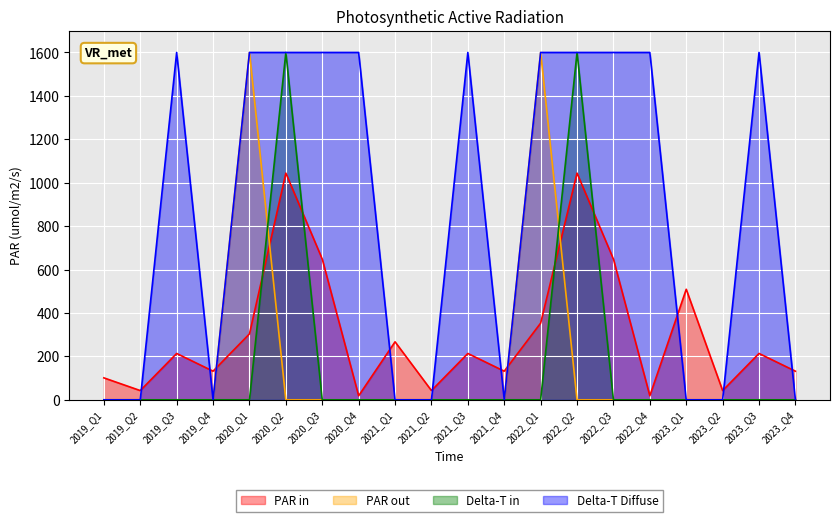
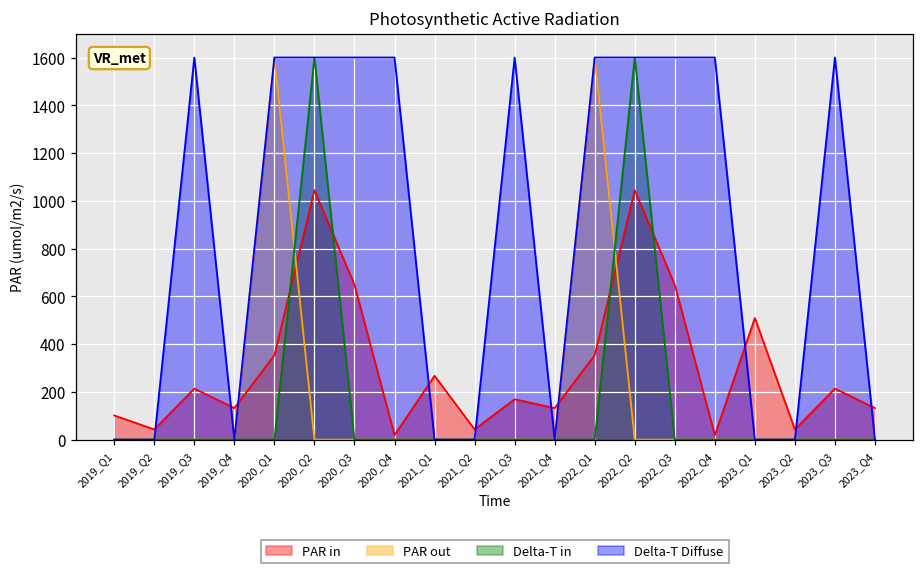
  {
    "PAR in": {
      "2019_Q1": 100,
      "2019_Q2": 40,
      "2019_Q3": 210,
      "2019_Q4": 130,
-     "2020_Q1": 300,
+     "2020_Q1": 350,
      "2020_Q2": 1040,
      "2020_Q3": 650,
      "2020_Q4": 20,
      "2021_Q1": 270,
      "2021_Q2": 40,
-     "2021_Q3": 210,
+     "2021_Q3": 170,
      "2021_Q4": 130,
      "2022_Q1": 350,
      "2022_Q2": 1040,
      "2022_Q3": 650,
      "2022_Q4": 20,
      "2023_Q1": 510,
      "2023_Q2": 40,
      "2023_Q3": 210,
      "2023_Q4": 130
    },
    "PAR out": {
      "2020_Q2": 0,
      "2022_Q2": 0
    },
    "Delta-T in": {
      "2020_Q1": 0,
      "2022_Q1": 0
    },
    "Delta-T Diffuse": {
      "2019_Q3": 1600,
      "2020_Q3": 1600,
      "2020_Q4": 1600,
      "2021_Q3": 1600,
      "2022_Q3": 1600,
      "2022_Q4": 1600,
      "2023_Q3": 1600
    }
  }
